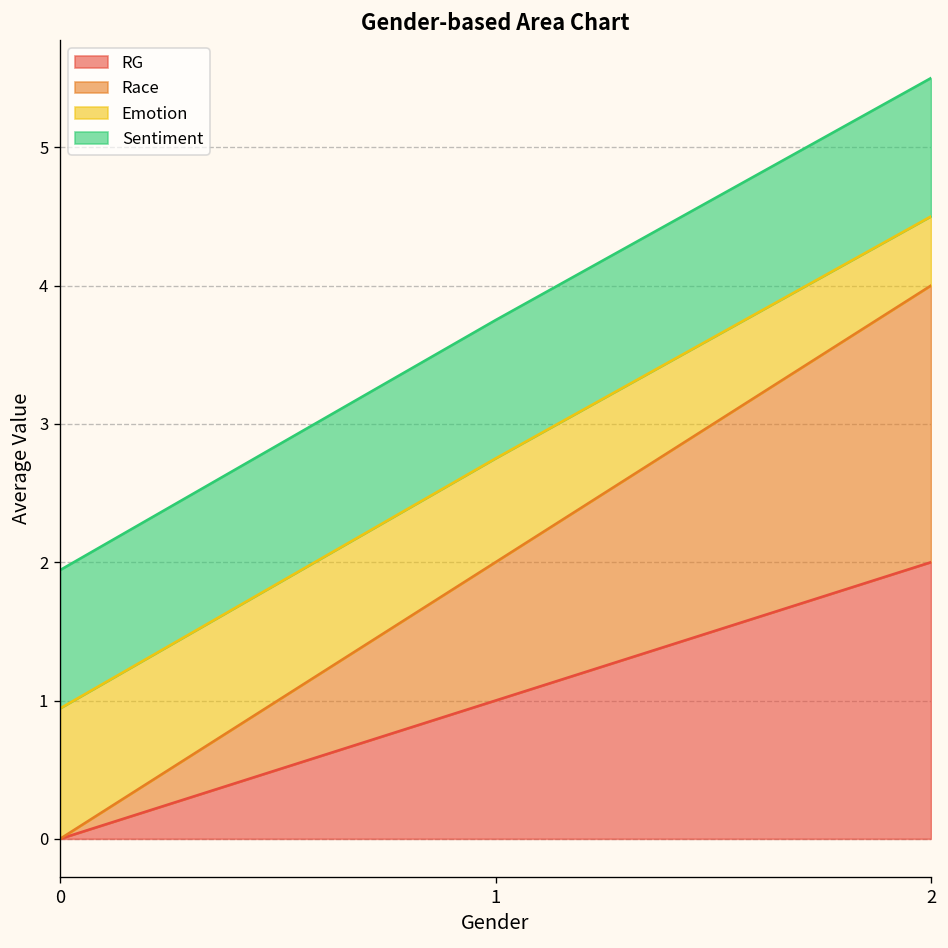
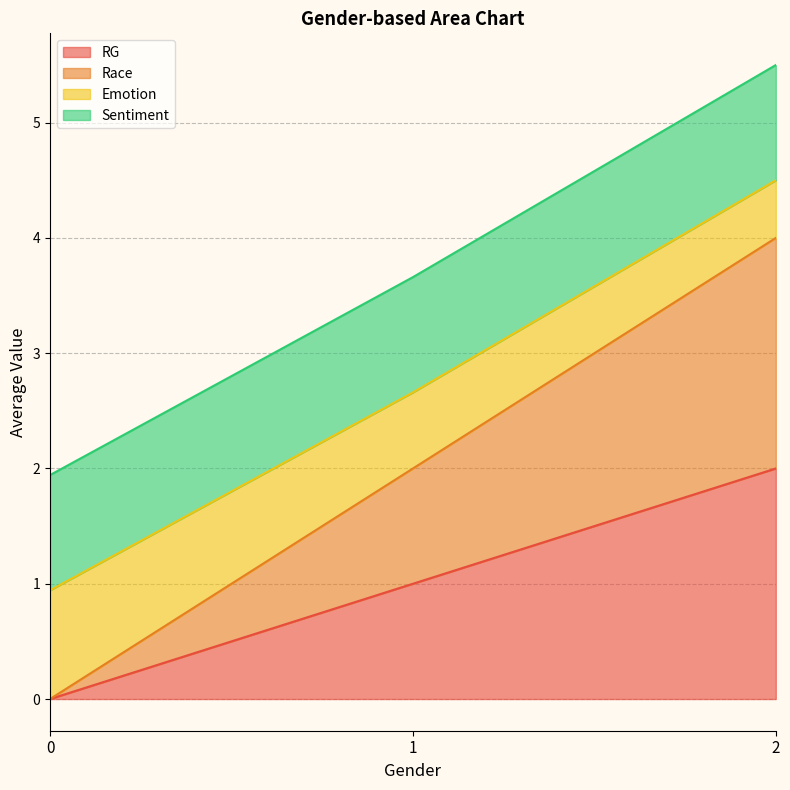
  {
    "Emotion": {
      "0": 0.94,
-     "1": 0.75,
+     "1": 0.66,
      "2": 0.50
    },
    "Sentiment": {
      "0": 1.00,
      "1": 1.00,
      "2": 1.00
    }
  }
